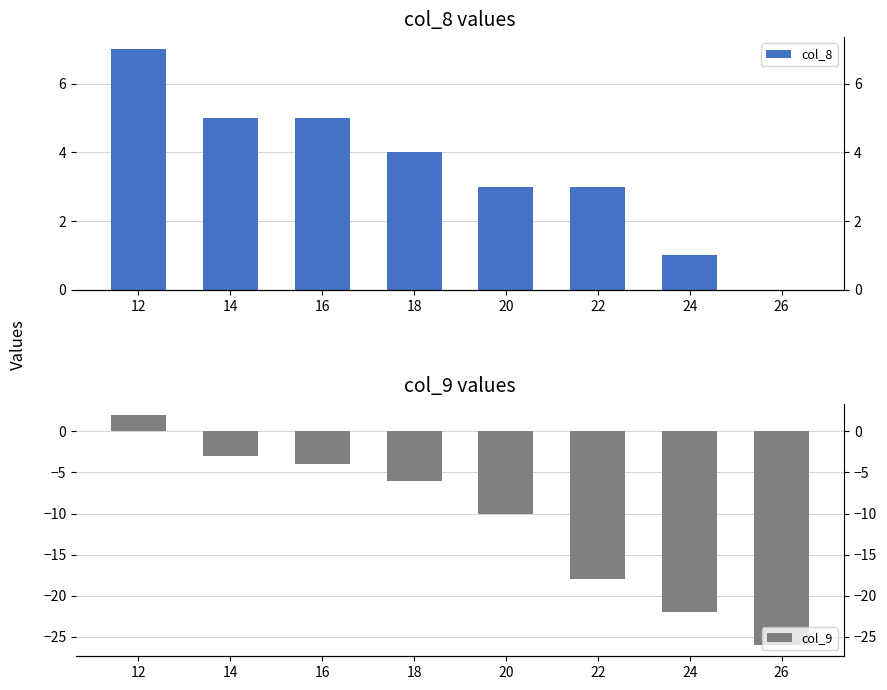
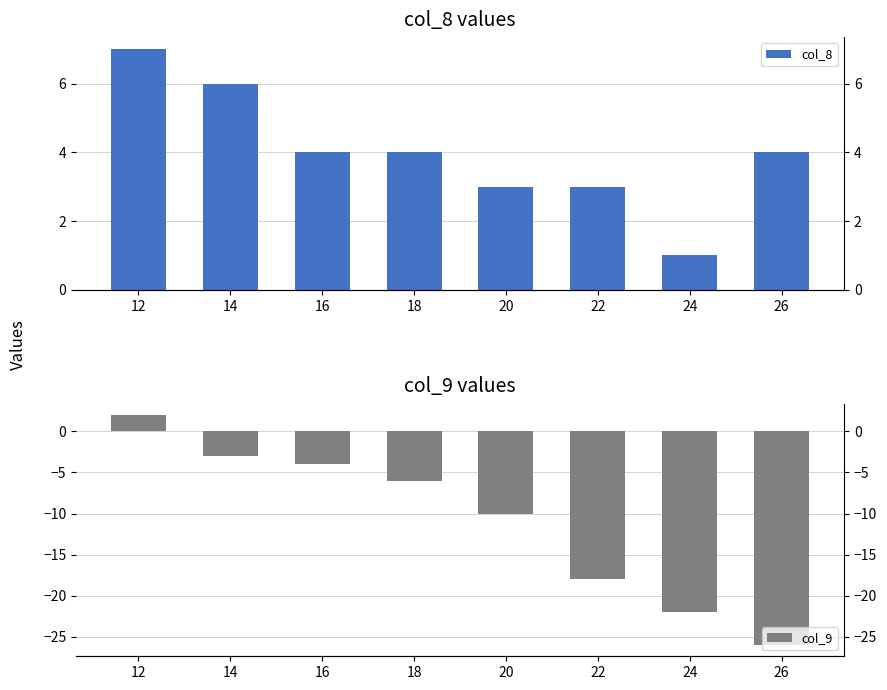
  {
    "col_8 values": {
      "12": 7,
-     "14": 5,
-     "16": 5,
+     "14": 6,
+     "16": 4,
      "18": 4,
      "20": 3,
      "22": 3,
      "24": 1,
-     "26": 0
+     "26": 4
    },
    "col_9 values": {
      "12": 2,
      "14": -3,
      "16": -4,
      "18": -6,
      "20": -10,
      "22": -18,
      "24": -22
    }
  }
